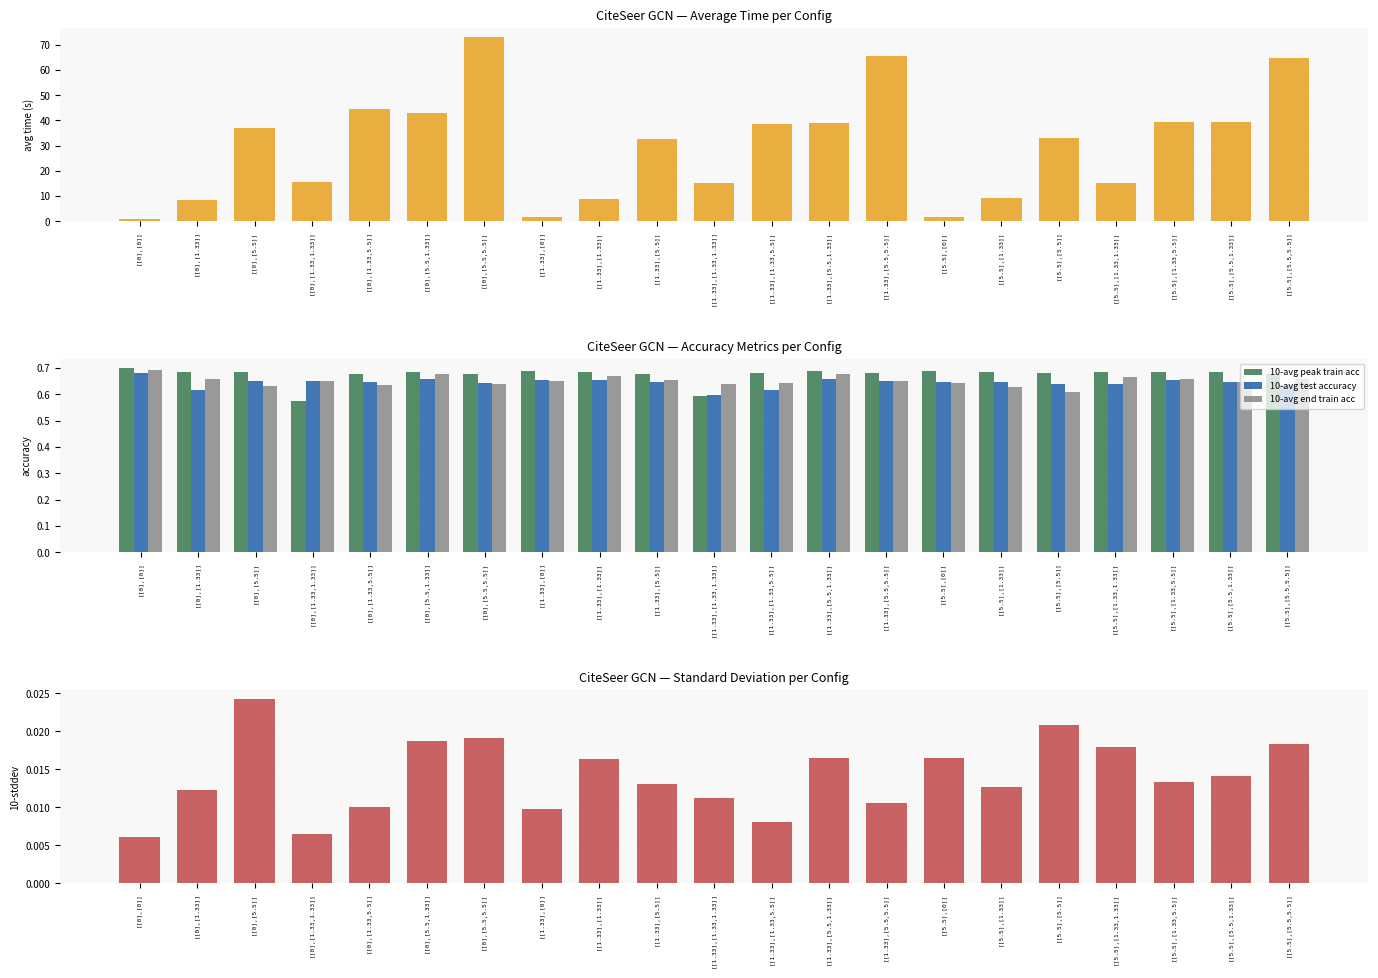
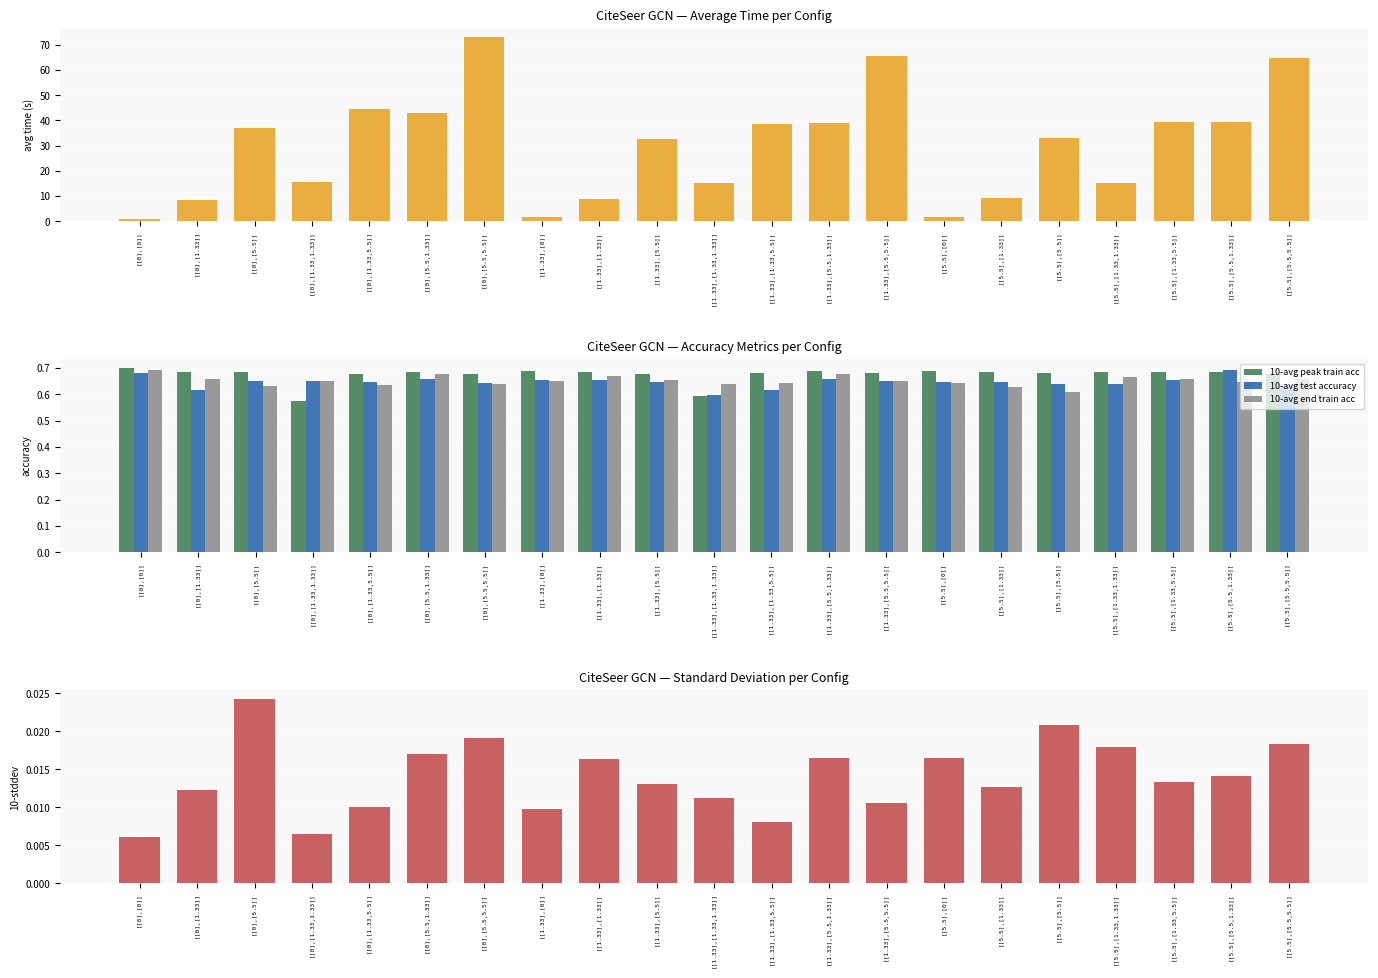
  {
    "CiteSeer GCN — Average Time per Config": {
      "[[0],[0]]": 1,
      "[[0],[1.33]]": 9,
      "[[0],[5.5]]": 37,
      "[[0],[1.33,1.33]]": 15,
      "[[0],[1.33,5.5]]": 45,
      "[[0],[5.5,1.33]]": 43,
      "[[0],[5.5,5.5]]": 73,
      "[[1.33],[0]]": 2,
      "[[1.33],[1.33]]": 9,
      "[[1.33],[5.5]]": 32,
      "[[1.33],[1.33,1.33]]": 15,
      "[[1.33],[1.33,5.5]]": 39,
      "[[1.33],[5.5,1.33]]": 39,
      "[[1.33],[5.5,5.5]]": 65,
      "[[5.5],[0]]": 2,
      "[[5.5],[1.33]]": 9,
      "[[5.5],[5.5]]": 33,
      "[[5.5],[1.33,1.33]]": 15,
      "[[5.5],[1.33,5.5]]": 39,
      "[[5.5],[5.5,1.33]]": 39,
      "[[5.5],[5.5,5.5]]": 65
    },
    "CiteSeer GCN — Accuracy Metrics per Config": {
      "10-avg peak train acc": {
        "[[0],[0]]": 0.70,
        "[[0],[1.33]]": 0.69,
        "[[0],[5.5]]": 0.68,
        "[[0],[1.33,1.33]]": 0.57,
        "[[0],[1.33,5.5]]": 0.68,
        "[[0],[5.5,1.33]]": 0.68,
        "[[0],[5.5,5.5]]": 0.68,
        "[[1.33],[0]]": 0.69,
        "[[1.33],[1.33]]": 0.69,
        "[[1.33],[5.5]]": 0.68,
        "[[1.33],[1.33,1.33]]": 0.59,
        "[[1.33],[1.33,5.5]]": 0.68,
        "[[1.33],[5.5,1.33]]": 0.69,
        "[[1.33],[5.5,5.5]]": 0.68,
        "[[5.5],[0]]": 0.69,
        "[[5.5],[1.33]]": 0.68,
        "[[5.5],[5.5]]": 0.68,
        "[[5.5],[1.33,1.33]]": 0.68,
        "[[5.5],[1.33,5.5]]": 0.68,
        "[[5.5],[5.5,1.33]]": 0.68
      },
      "10-avg test accuracy": {
        "[[0],[0]]": 0.68,
        "[[0],[1.33]]": 0.62,
        "[[0],[5.5]]": 0.65,
        "[[0],[1.33,1.33]]": 0.65,
        "[[0],[1.33,5.5]]": 0.64,
        "[[0],[5.5,1.33]]": 0.66,
        "[[0],[5.5,5.5]]": 0.64,
        "[[1.33],[0]]": 0.66,
        "[[1.33],[1.33]]": 0.65,
        "[[1.33],[5.5]]": 0.65,
        "[[1.33],[1.33,1.33]]": 0.60,
        "[[1.33],[1.33,5.5]]": 0.62,
        "[[1.33],[5.5,1.33]]": 0.66,
        "[[1.33],[5.5,5.5]]": 0.65,
        "[[5.5],[0]]": 0.65,
        "[[5.5],[1.33]]": 0.64,
        "[[5.5],[5.5]]": 0.64,
        "[[5.5],[1.33,1.33]]": 0.64,
        "[[5.5],[1.33,5.5]]": 0.65,
-       "[[5.5],[5.5,1.33]]": 0.65
+       "[[5.5],[5.5,1.33]]": 0.69
      },
      "10-avg end train acc": {
        "[[0],[0]]": 0.69,
        "[[0],[1.33]]": 0.66,
        "[[0],[5.5]]": 0.63,
        "[[0],[1.33,1.33]]": 0.65,
        "[[0],[1.33,5.5]]": 0.64,
        "[[0],[5.5,1.33]]": 0.68,
        "[[0],[5.5,5.5]]": 0.64,
        "[[1.33],[0]]": 0.65,
        "[[1.33],[1.33]]": 0.67,
        "[[1.33],[5.5]]": 0.65,
        "[[1.33],[1.33,1.33]]": 0.64,
        "[[1.33],[1.33,5.5]]": 0.64,
        "[[1.33],[5.5,1.33]]": 0.68,
        "[[1.33],[5.5,5.5]]": 0.65,
        "[[5.5],[0]]": 0.64,
        "[[5.5],[1.33]]": 0.63,
        "[[5.5],[5.5]]": 0.61,
        "[[5.5],[1.33,1.33]]": 0.67,
        "[[5.5],[1.33,5.5]]": 0.66
      }
    },
    "CiteSeer GCN — Standard Deviation per Config": {
      "[[0],[0]]": 0.006,
      "[[0],[1.33]]": 0.012,
      "[[0],[5.5]]": 0.024,
      "[[0],[1.33,1.33]]": 0.006,
      "[[0],[1.33,5.5]]": 0.010,
-     "[[0],[5.5,1.33]]": 0.019,
+     "[[0],[5.5,1.33]]": 0.017,
      "[[0],[5.5,5.5]]": 0.019,
      "[[1.33],[0]]": 0.010,
      "[[1.33],[1.33]]": 0.016,
      "[[1.33],[5.5]]": 0.013,
      "[[1.33],[1.33,1.33]]": 0.011,
      "[[1.33],[1.33,5.5]]": 0.008,
      "[[1.33],[5.5,1.33]]": 0.016,
      "[[1.33],[5.5,5.5]]": 0.011,
      "[[5.5],[0]]": 0.016,
      "[[5.5],[1.33]]": 0.013,
      "[[5.5],[5.5]]": 0.021,
      "[[5.5],[1.33,1.33]]": 0.018,
      "[[5.5],[1.33,5.5]]": 0.013,
      "[[5.5],[5.5,1.33]]": 0.014,
      "[[5.5],[5.5,5.5]]": 0.018
    }
  }
